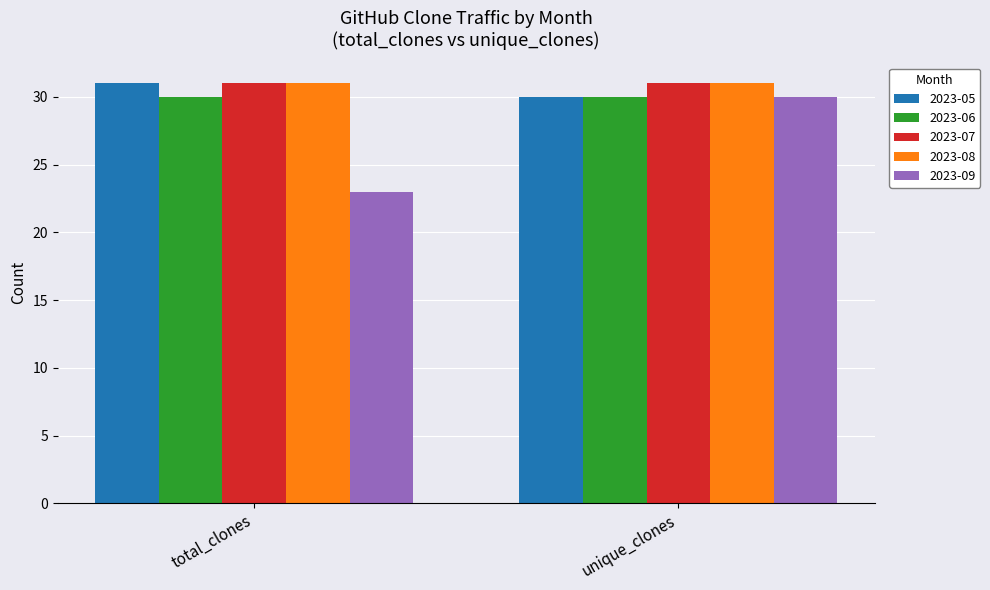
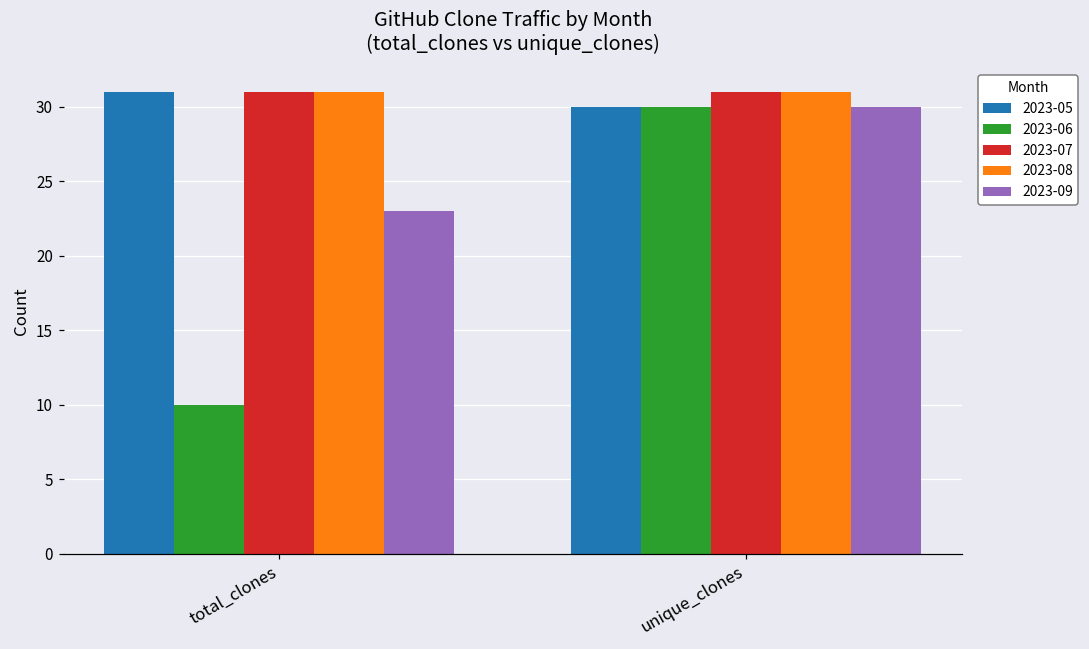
  {
    "2023-05": {
      "total_clones": 31,
      "unique_clones": 30
    },
    "2023-06": {
-     "total_clones": 30,
+     "total_clones": 10,
      "unique_clones": 30
    },
    "2023-07": {
      "total_clones": 31,
      "unique_clones": 31
    },
    "2023-08": {
      "total_clones": 31,
      "unique_clones": 31
    },
    "2023-09": {
      "total_clones": 23,
      "unique_clones": 30
    }
  }
